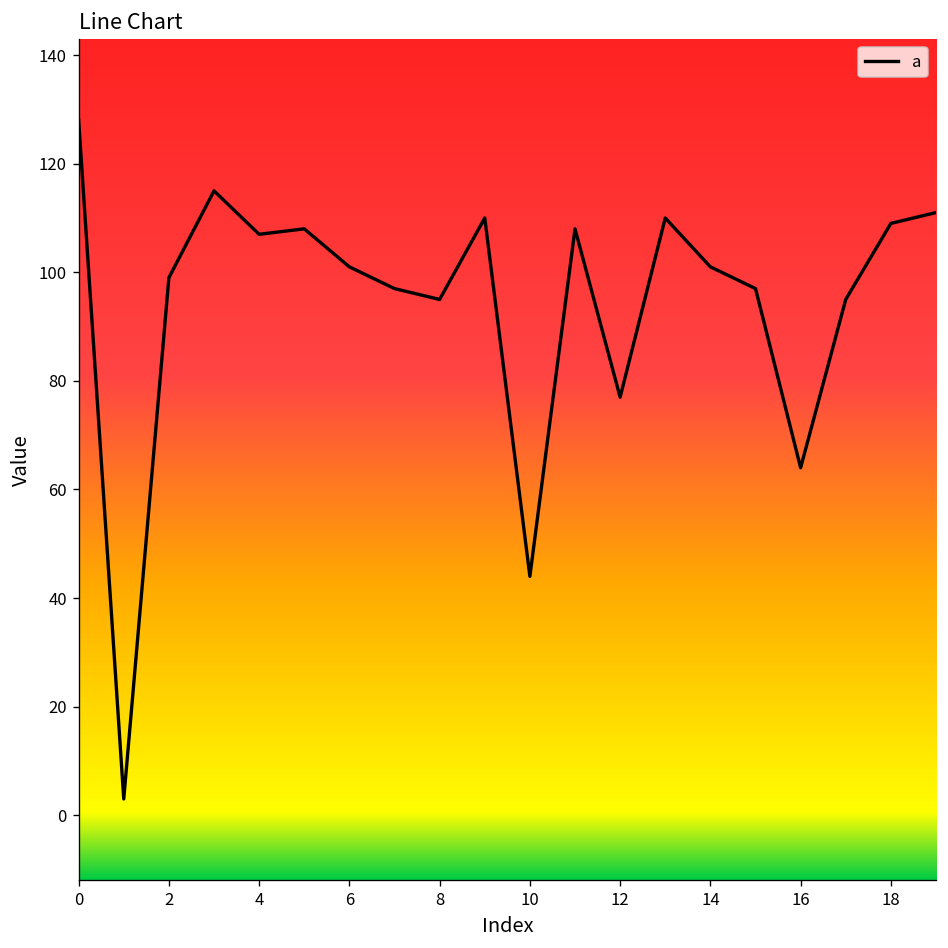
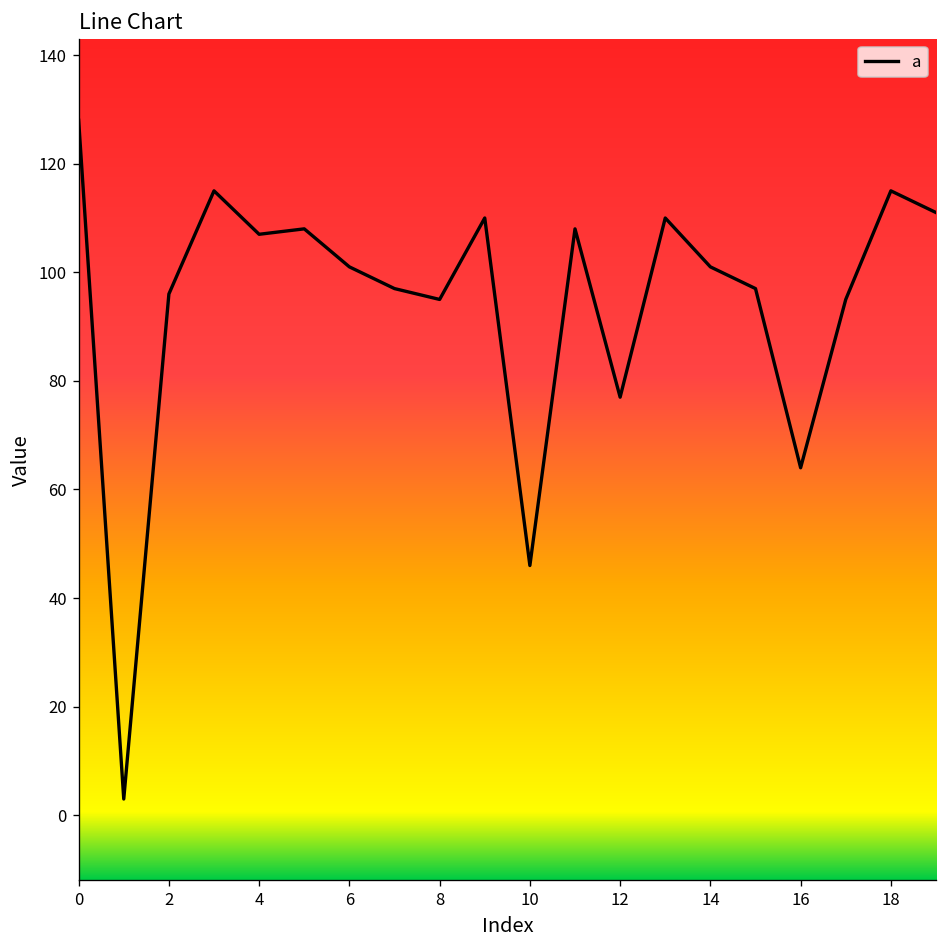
  {
    "0": 128,
-   "2": 99,
+   "2": 96,
    "4": 107,
    "6": 101,
    "8": 95,
-   "10": 44,
+   "10": 46,
    "12": 77,
    "14": 101,
    "16": 64,
-   "18": 109
+   "18": 115
  }
